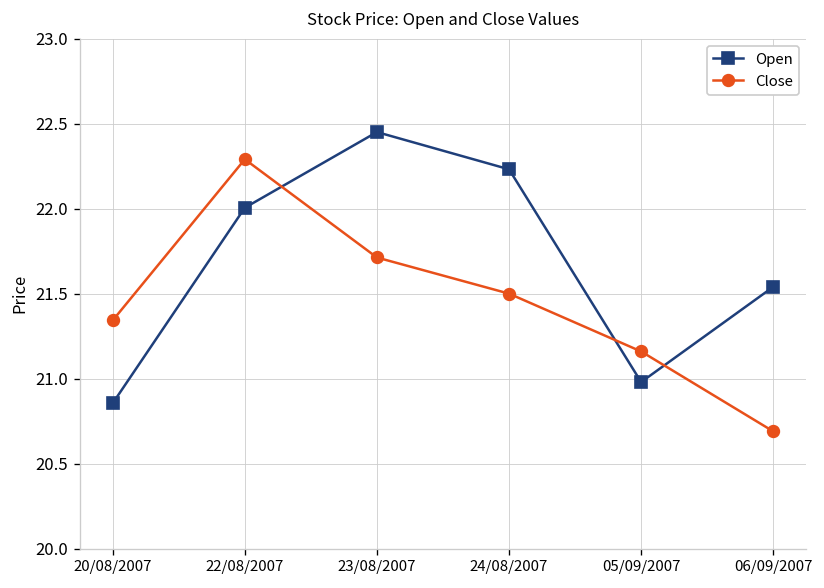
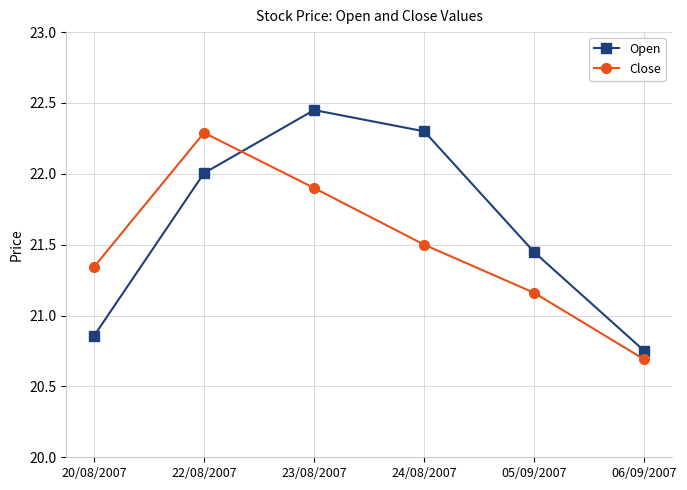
  {
    "Open": {
      "20/08/2007": 20.86,
      "22/08/2007": 22.00,
      "23/08/2007": 22.45,
-     "24/08/2007": 22.23,
-     "05/09/2007": 20.98,
-     "06/09/2007": 21.54
+     "24/08/2007": 22.30,
+     "05/09/2007": 21.45,
+     "06/09/2007": 20.75
    },
    "Close": {
      "20/08/2007": 21.34,
      "22/08/2007": 22.29,
-     "23/08/2007": 21.71,
+     "23/08/2007": 21.90,
      "24/08/2007": 21.50,
      "05/09/2007": 21.16,
      "06/09/2007": 20.69
    }
  }
